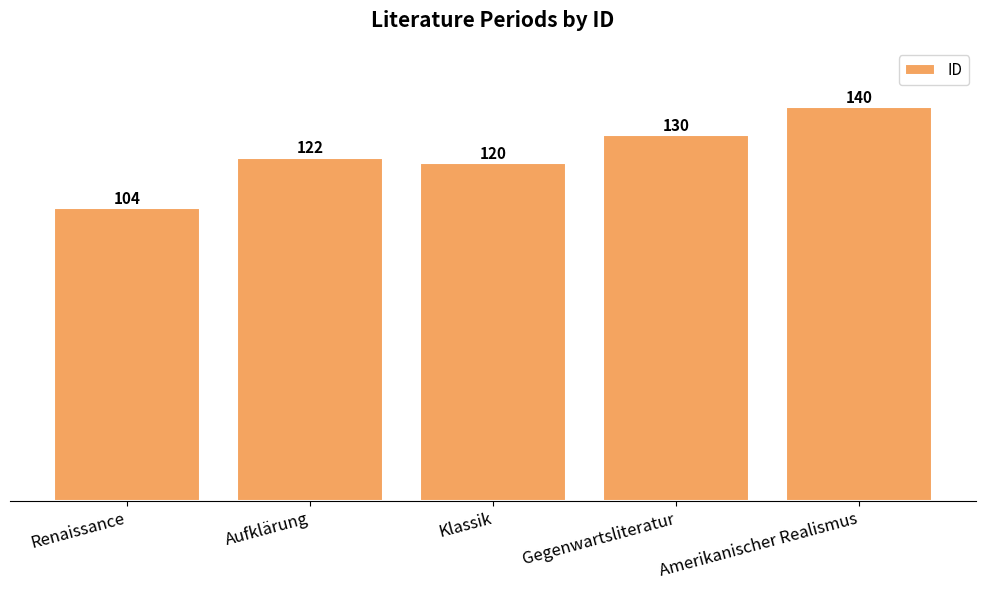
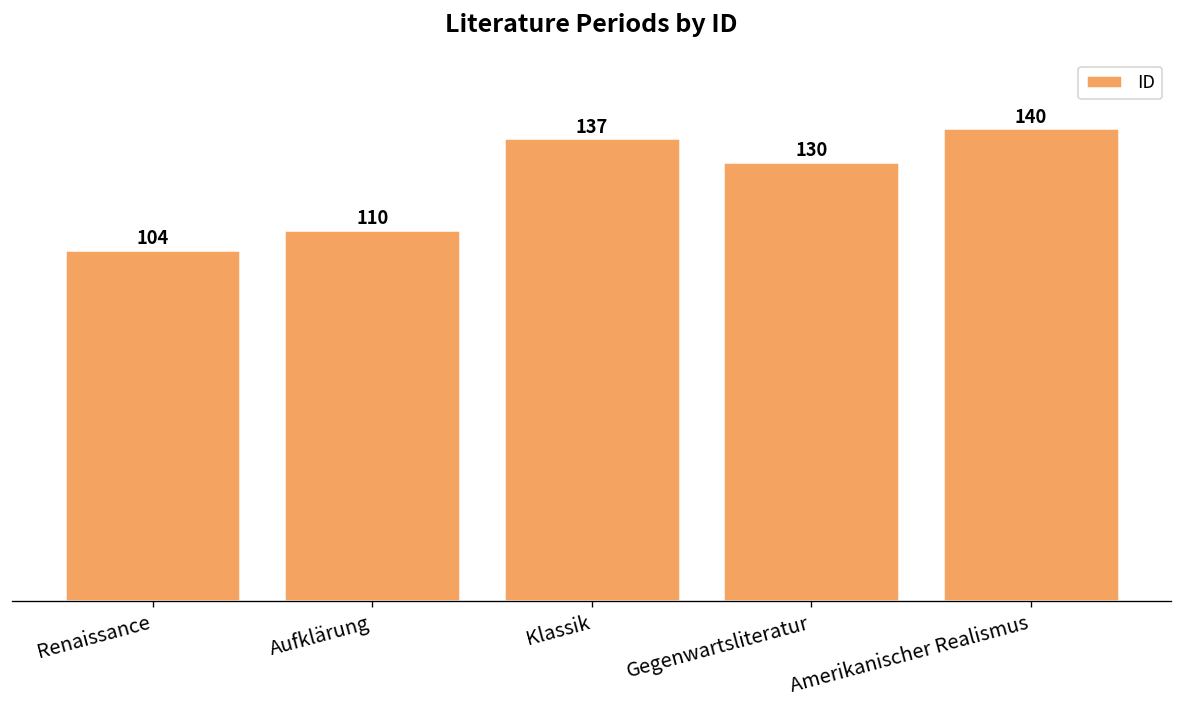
  {
    "Renaissance": 104,
-   "Aufklärung": 122,
-   "Klassik": 120,
+   "Aufklärung": 110,
+   "Klassik": 137,
    "Gegenwartsliteratur": 130,
    "Amerikanischer Realismus": 140
  }
